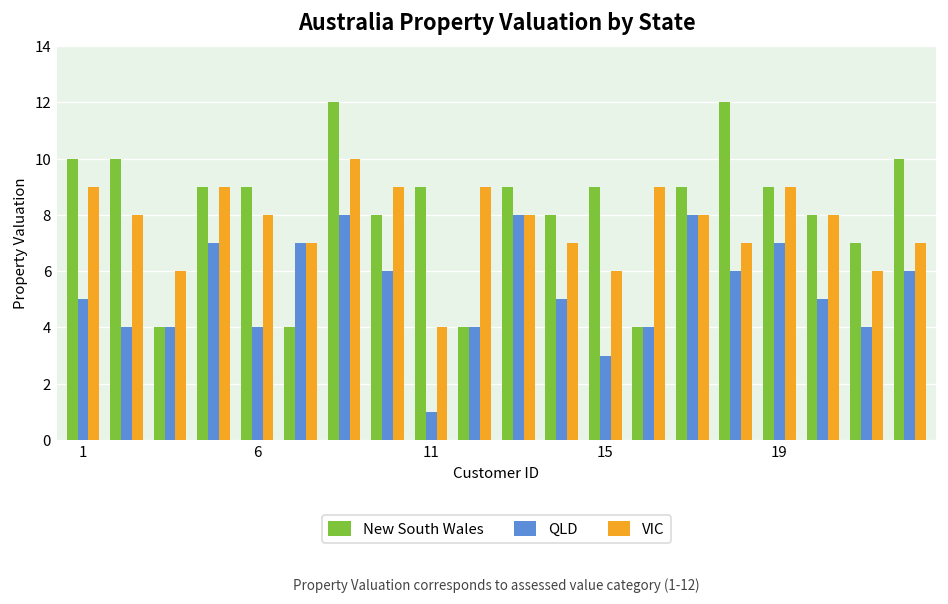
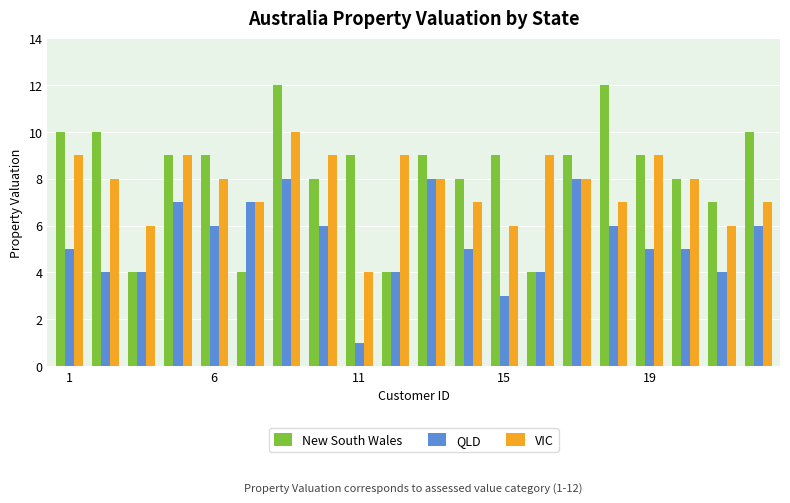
  {
    "QLD": {
      "1": 5,
-     "6": 4,
+     "6": 6,
      "11": 1,
      "15": 3,
-     "19": 7
+     "19": 5
    }
  }
